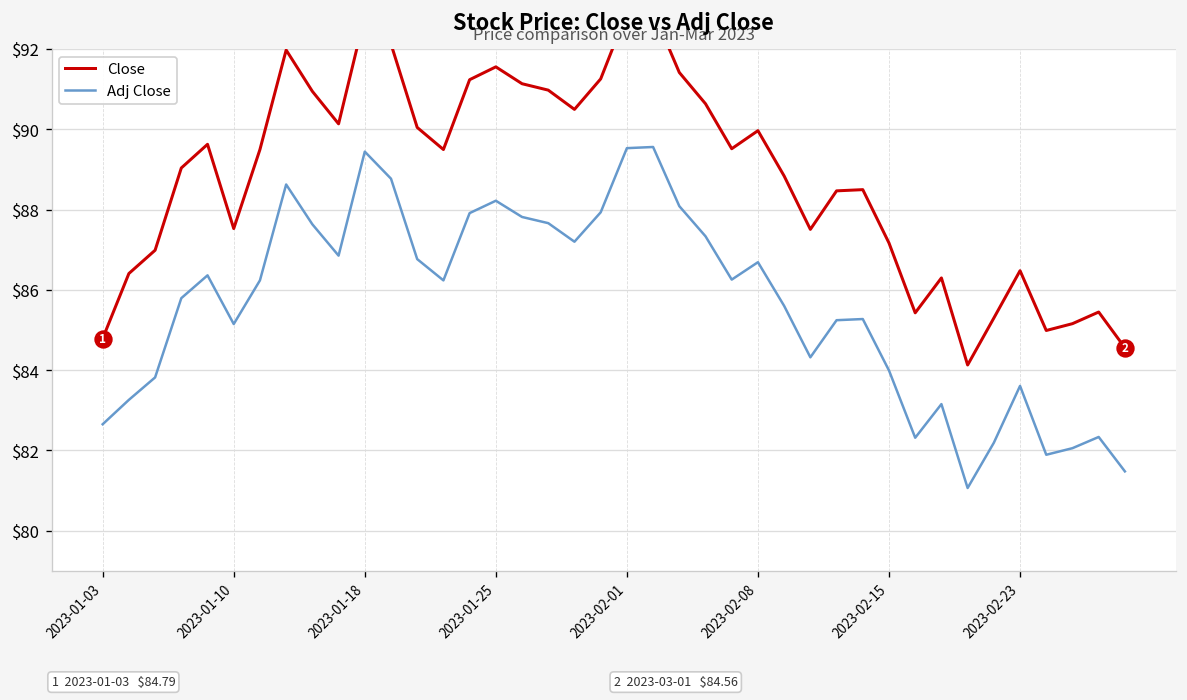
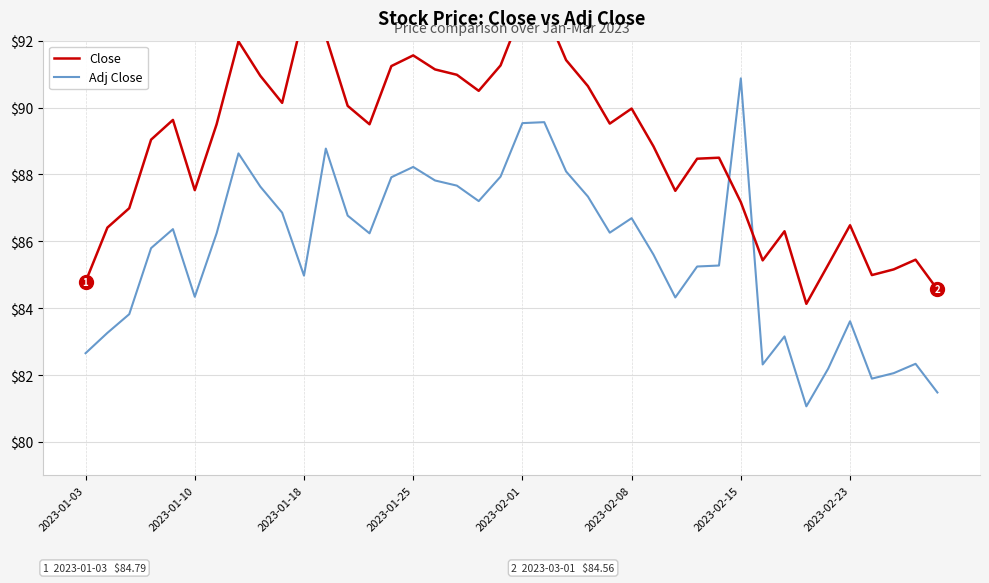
  {
    "Adj Close": {
      "2023-01-03": "$82.7",
-     "2023-01-10": "$85.2",
-     "2023-01-18": "$89.4",
+     "2023-01-10": "$84.3",
+     "2023-01-18": "$85.0",
      "2023-01-25": "$88.2",
      "2023-02-01": "$89.5",
      "2023-02-08": "$86.7",
-     "2023-02-15": "$84.0",
+     "2023-02-15": "$90.9",
      "2023-02-23": "$83.6"
    }
  }
